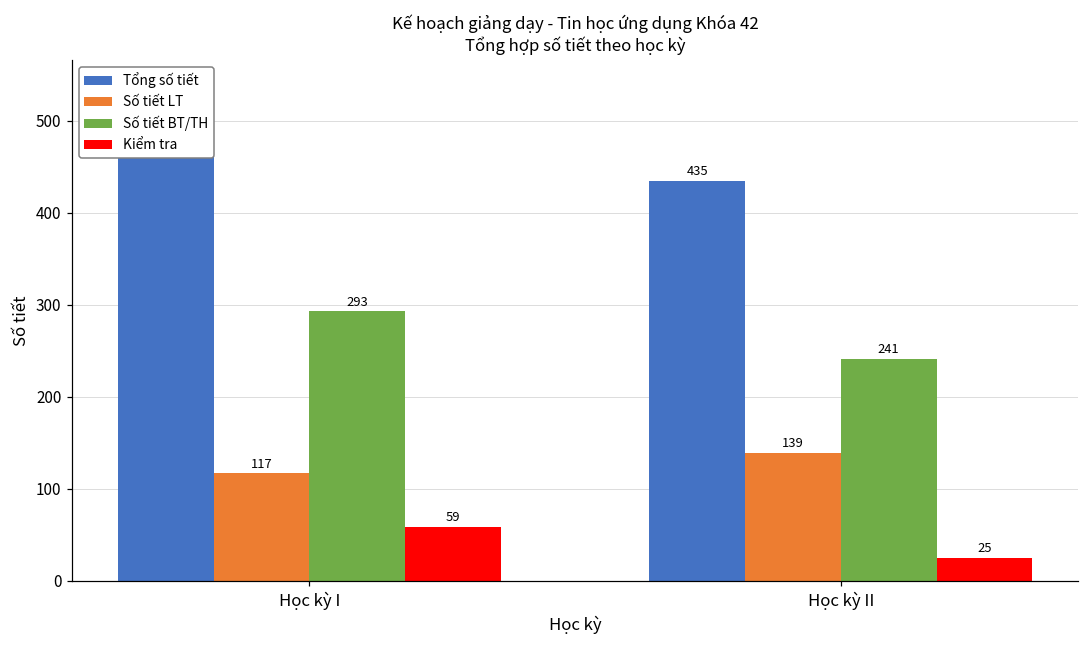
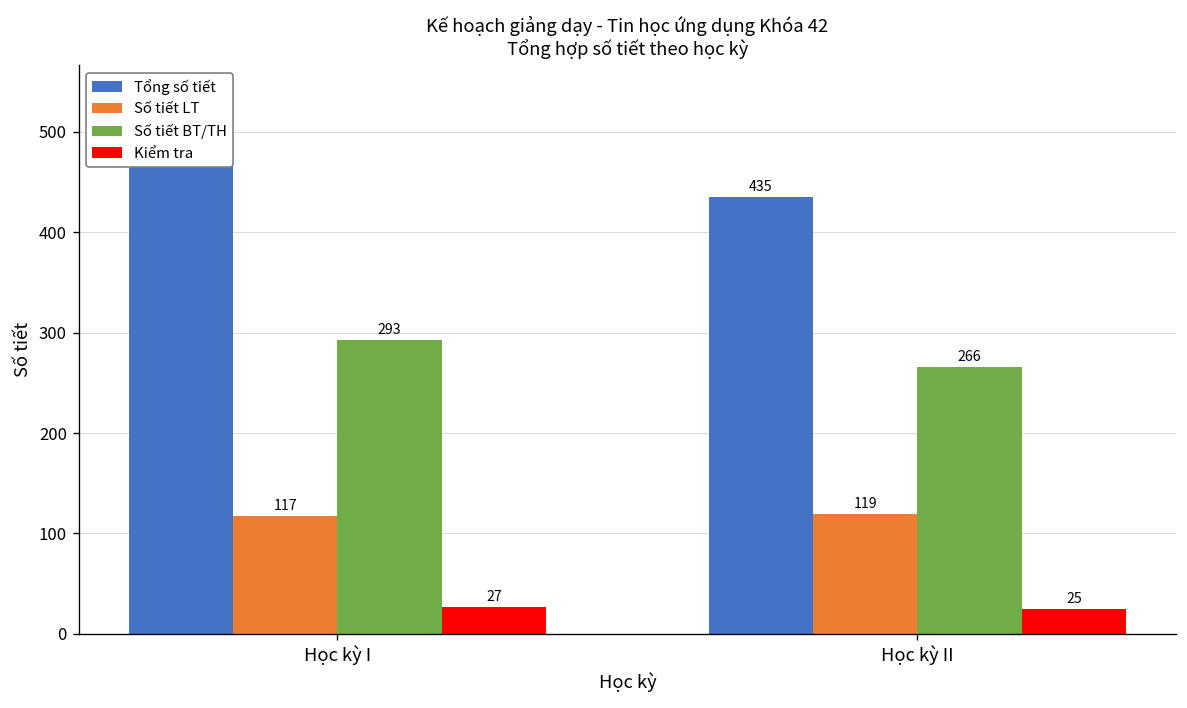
  {
    "Tổng số tiết": {
      "Học kỳ II": 435
    },
    "Số tiết LT": {
      "Học kỳ I": 117,
-     "Học kỳ II": 139
+     "Học kỳ II": 119
    },
    "Số tiết BT/TH": {
      "Học kỳ I": 293,
-     "Học kỳ II": 241
+     "Học kỳ II": 266
    },
    "Kiểm tra": {
-     "Học kỳ I": 59,
+     "Học kỳ I": 27,
      "Học kỳ II": 25
    }
  }
